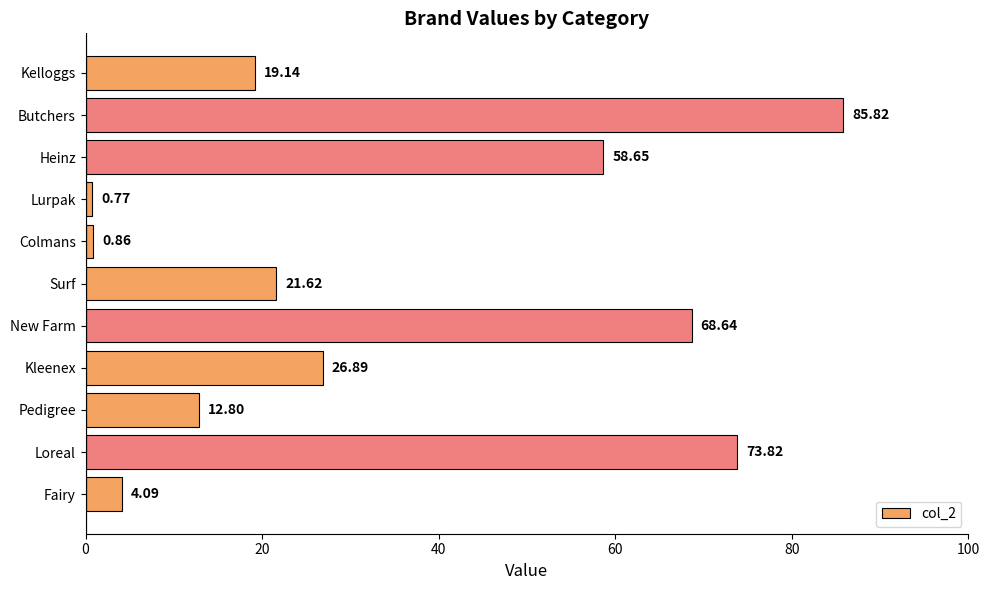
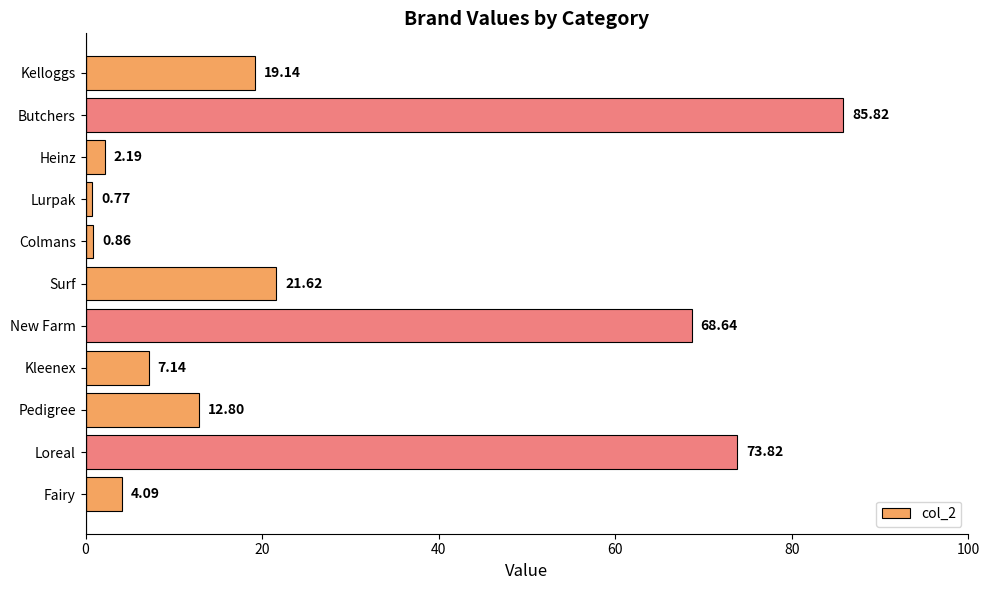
  {
    "Kelloggs": 19.14,
    "Butchers": 85.82,
-   "Heinz": 58.65,
+   "Heinz": 2.19,
    "Lurpak": 0.77,
    "Colmans": 0.86,
    "Surf": 21.62,
    "New Farm": 68.64,
-   "Kleenex": 26.89,
+   "Kleenex": 7.14,
    "Pedigree": 12.80,
    "Loreal": 73.82,
    "Fairy": 4.09
  }
